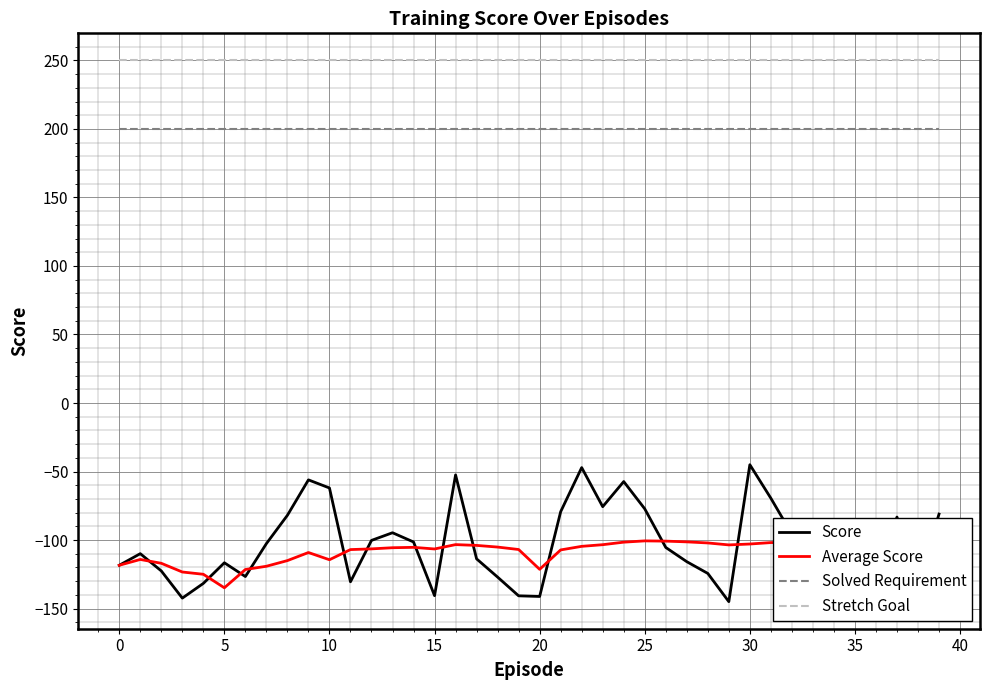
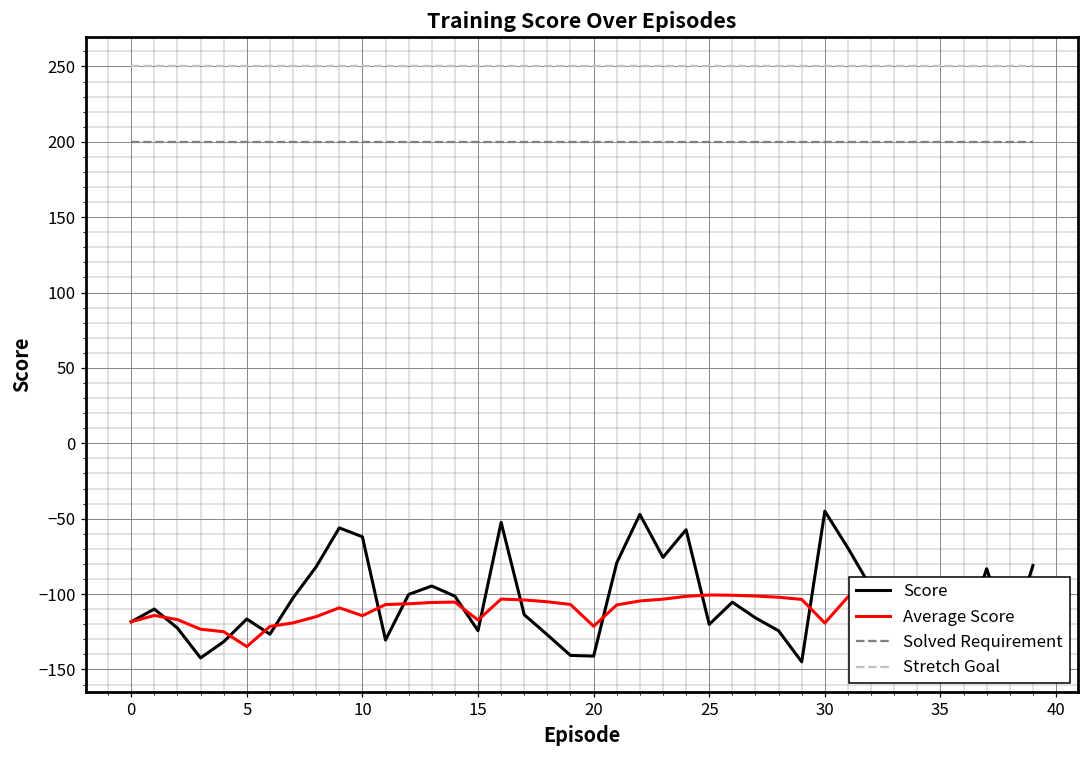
  {
    "Score": {
      "5": -117,
      "10": -62,
-     "15": -141,
+     "15": -124,
      "20": -141,
-     "25": -77,
+     "25": -120,
      "30": -45
    },
    "Average Score": {
      "5": -135,
      "10": -114,
-     "15": -107,
+     "15": -117,
      "20": -121,
      "25": -101,
-     "30": -103
+     "30": -119
    },
    "Solved Requirement": {
      "0": 200,
      "5": 200,
      "10": 200,
      "15": 200,
      "20": 200,
      "25": 200,
      "30": 200,
      "35": 200
    },
    "Stretch Goal": {
      "0": 250,
      "5": 250,
      "10": 250,
      "15": 250,
      "20": 250,
      "25": 250,
      "30": 250,
      "35": 250
    }
  }
